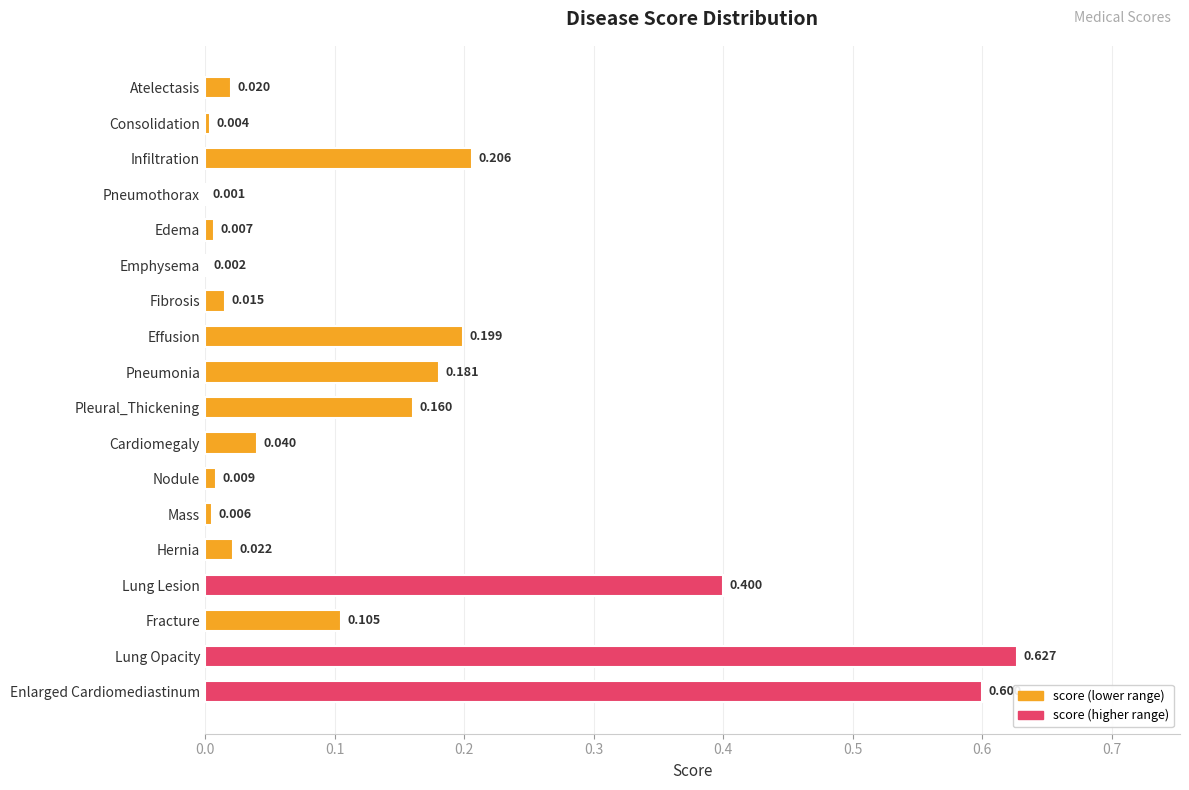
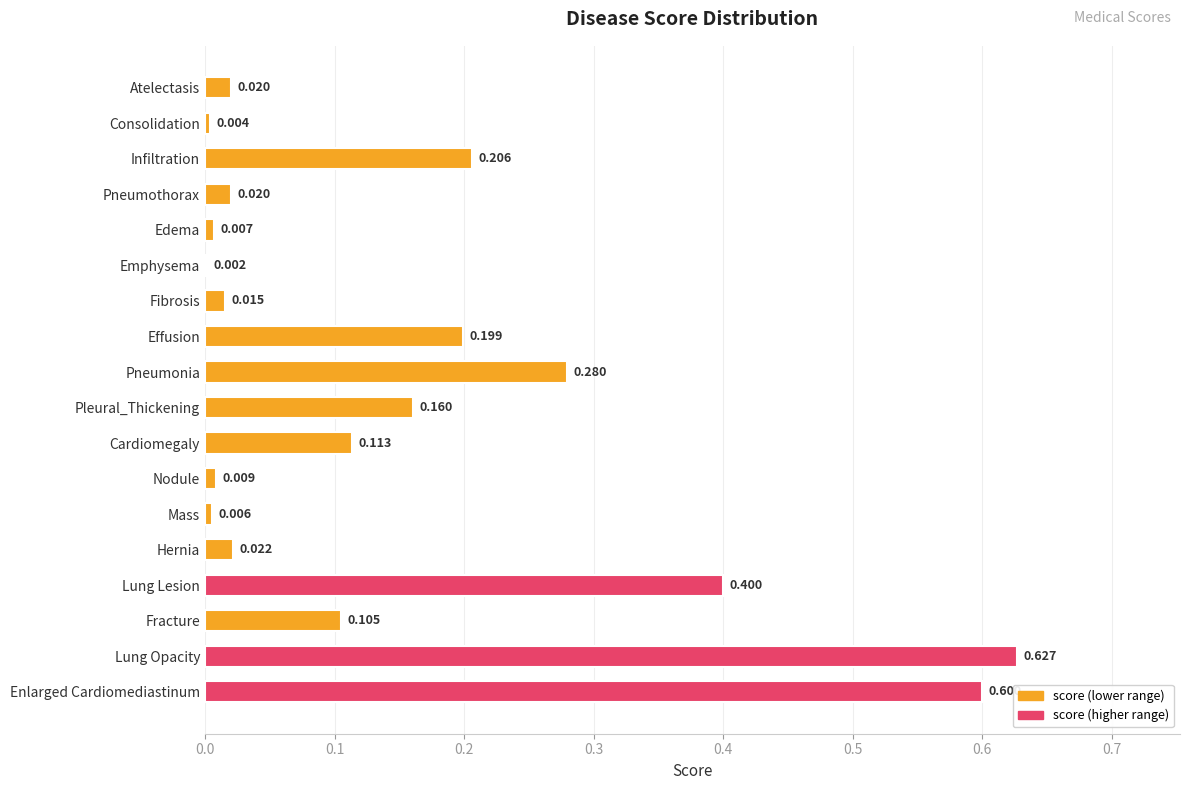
  {
    "Atelectasis": 0.020,
    "Consolidation": 0.004,
    "Infiltration": 0.206,
-   "Pneumothorax": 0.001,
+   "Pneumothorax": 0.020,
    "Edema": 0.007,
    "Emphysema": 0.002,
    "Fibrosis": 0.015,
    "Effusion": 0.199,
-   "Pneumonia": 0.181,
+   "Pneumonia": 0.280,
    "Pleural_Thickening": 0.160,
-   "Cardiomegaly": 0.040,
+   "Cardiomegaly": 0.113,
    "Nodule": 0.009,
    "Mass": 0.006,
    "Hernia": 0.022,
    "Lung Lesion": 0.400,
    "Fracture": 0.105,
    "Lung Opacity": 0.627
  }
